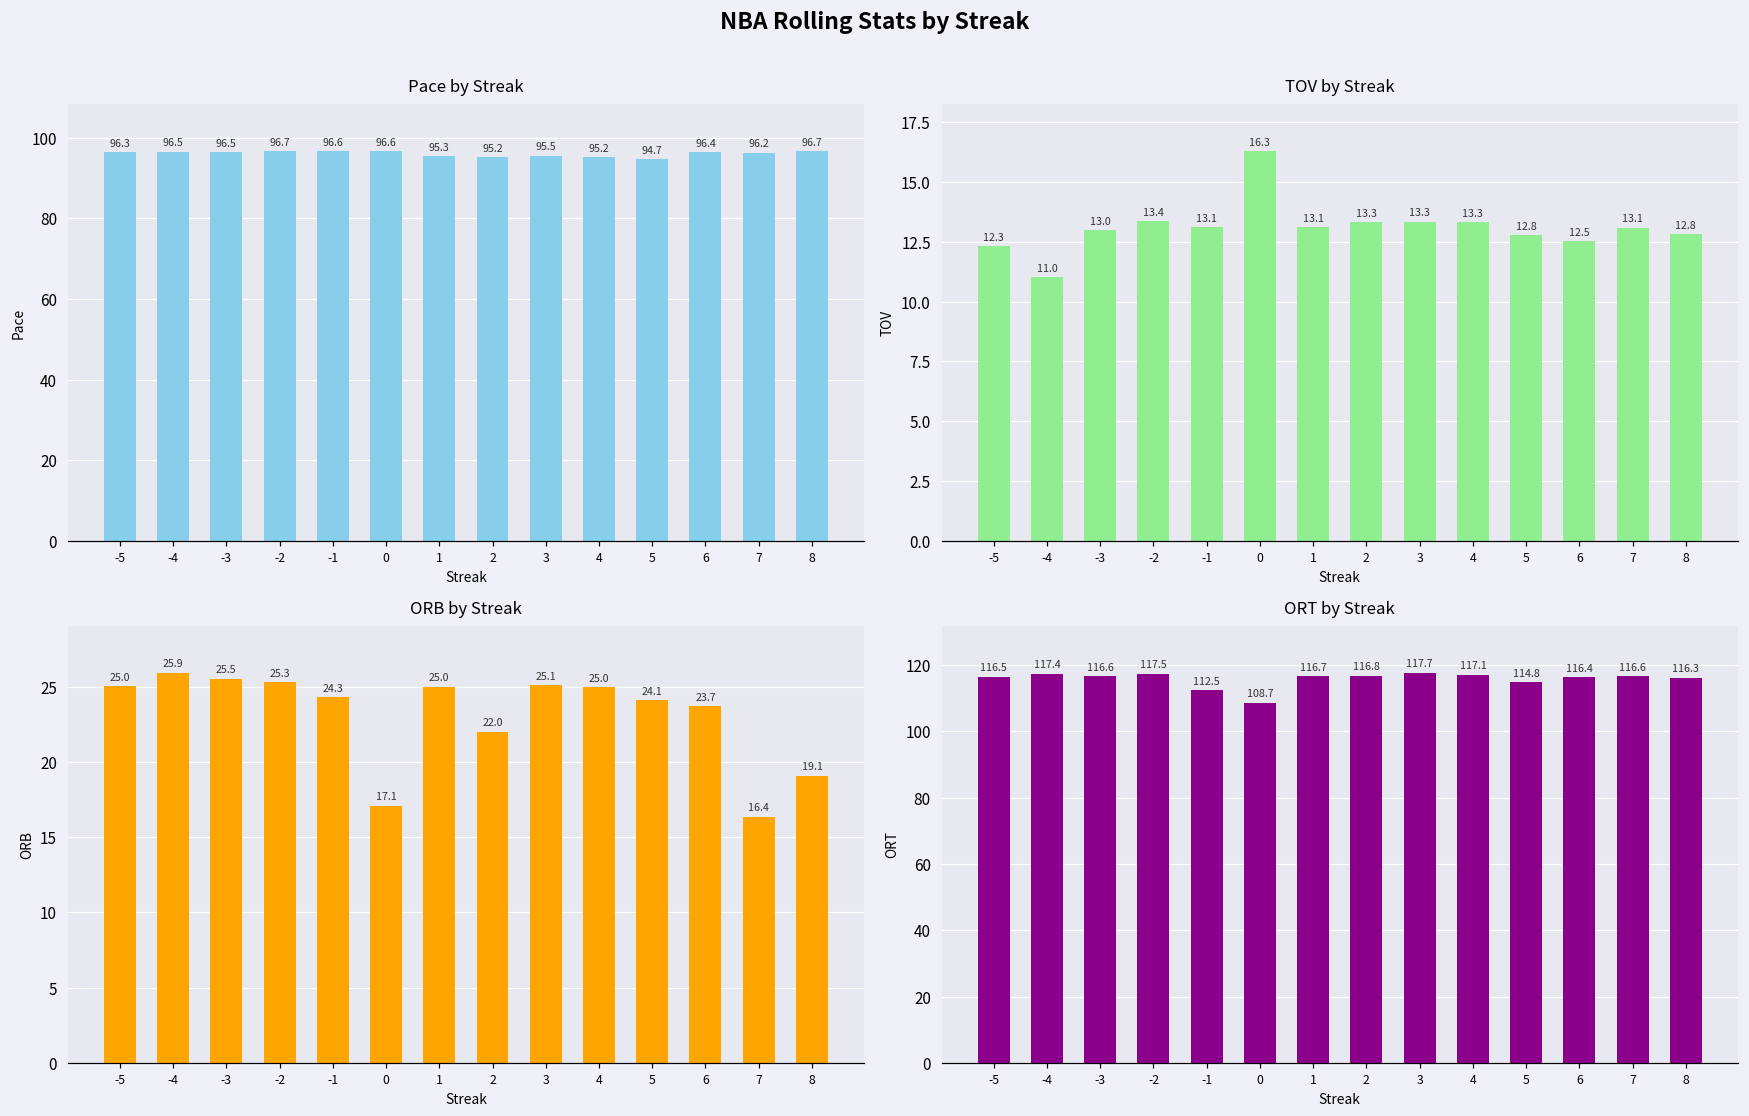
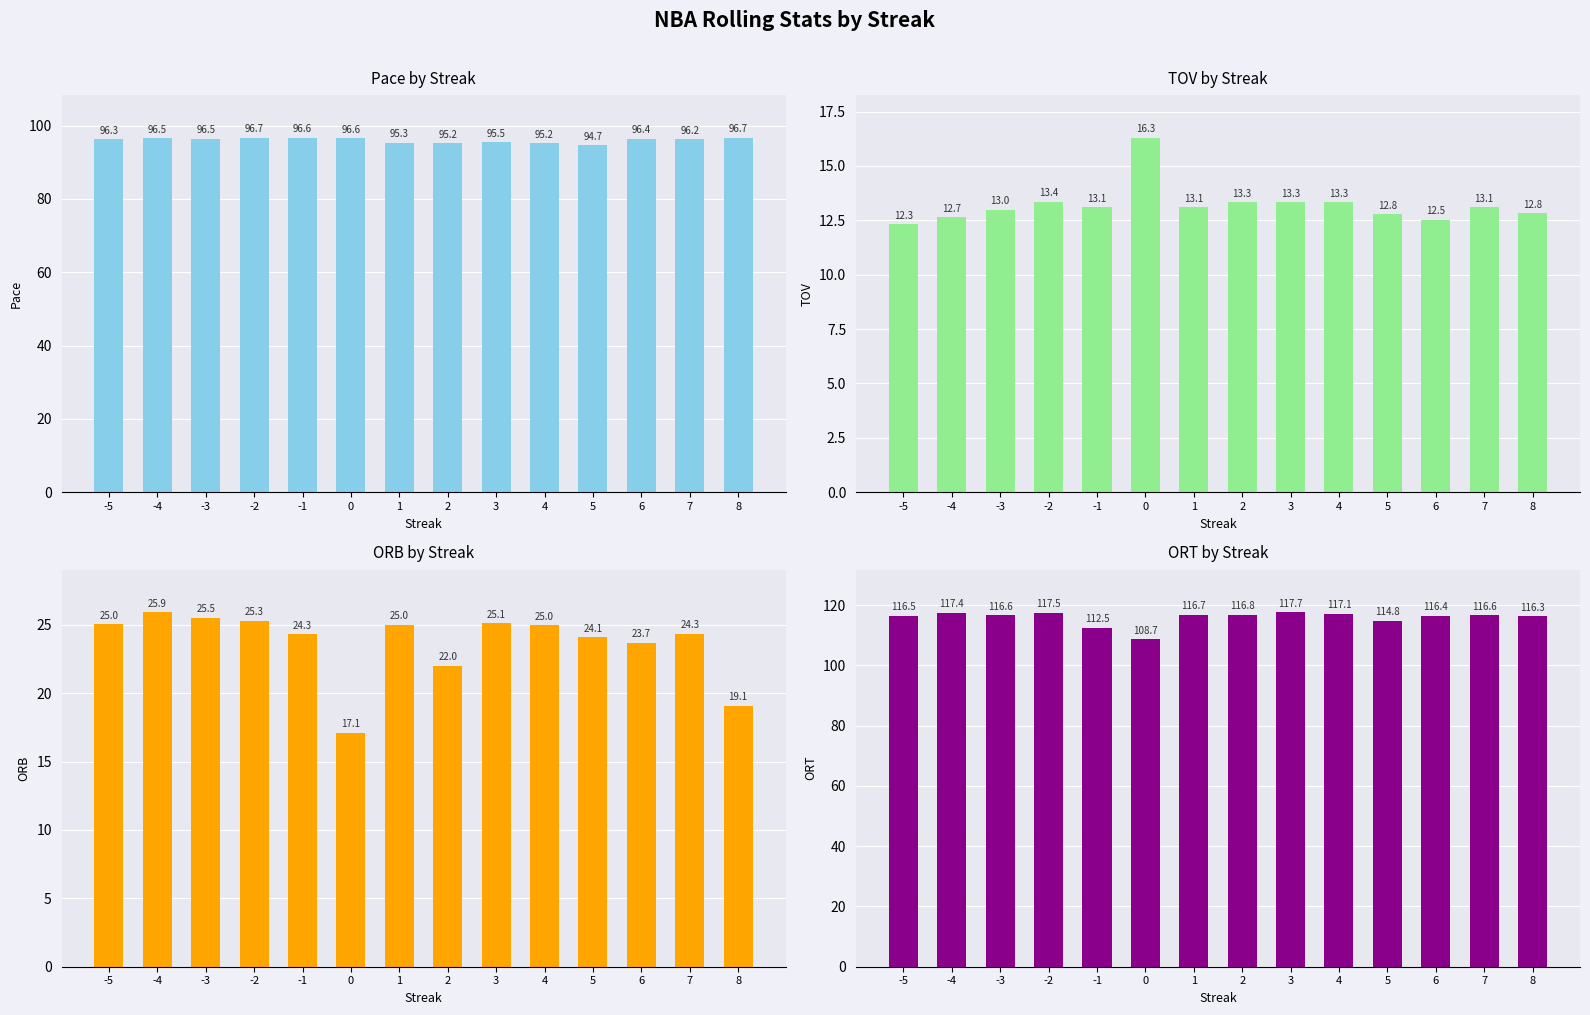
  {
    "Pace by Streak": {
      "-5": 96.3,
      "-4": 96.5,
      "-3": 96.5,
      "-2": 96.7,
      "-1": 96.6,
      "0": 96.6,
      "1": 95.3,
      "2": 95.2,
      "3": 95.5,
      "4": 95.2,
      "5": 94.7,
      "6": 96.4,
      "7": 96.2,
      "8": 96.7
    },
    "TOV by Streak": {
      "-5": 12.3,
-     "-4": 11.0,
+     "-4": 12.7,
      "-3": 13.0,
      "-2": 13.4,
      "-1": 13.1,
      "0": 16.3,
      "1": 13.1,
      "2": 13.3,
      "3": 13.3,
      "4": 13.3,
      "5": 12.8,
      "6": 12.5,
      "7": 13.1,
      "8": 12.8
    },
    "ORB by Streak": {
      "-5": 25.0,
      "-4": 25.9,
      "-3": 25.5,
      "-2": 25.3,
      "-1": 24.3,
      "0": 17.1,
      "1": 25.0,
      "2": 22.0,
      "3": 25.1,
      "4": 25.0,
      "5": 24.1,
      "6": 23.7,
-     "7": 16.4,
+     "7": 24.3,
      "8": 19.1
    },
    "ORT by Streak": {
      "-5": 116.5,
      "-4": 117.4,
      "-3": 116.6,
      "-2": 117.5,
      "-1": 112.5,
      "0": 108.7,
      "1": 116.7,
      "2": 116.8,
      "3": 117.7,
      "4": 117.1,
      "5": 114.8,
      "6": 116.4,
      "7": 116.6,
      "8": 116.3
    }
  }
